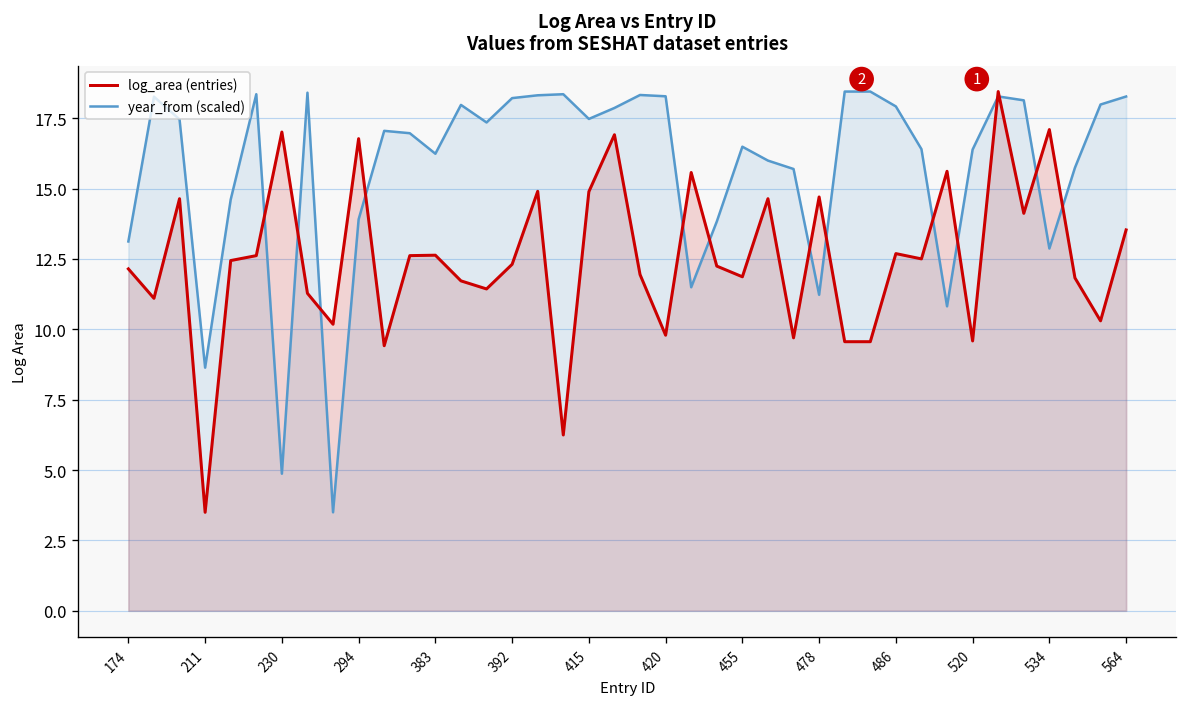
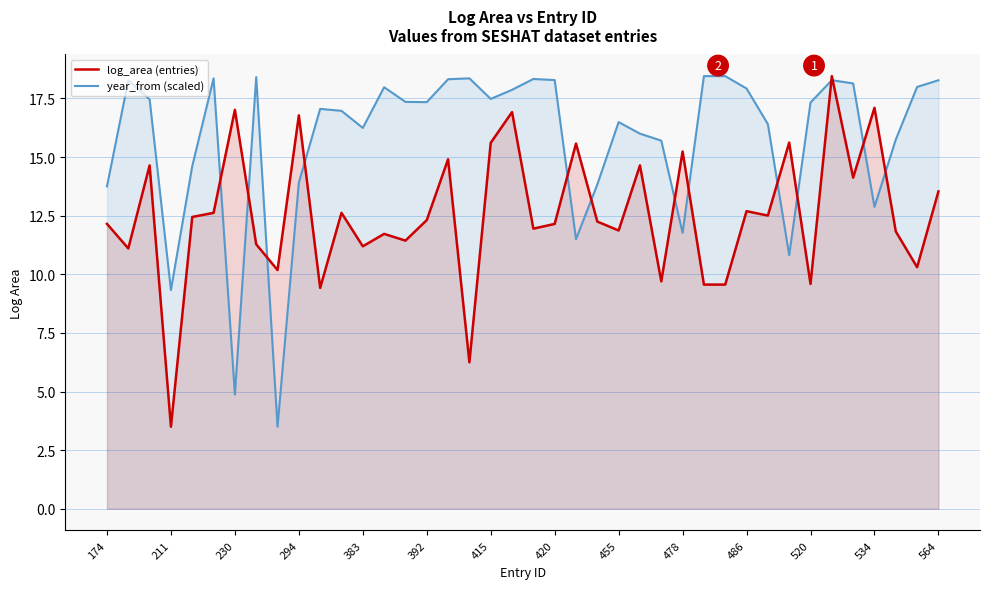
  {
    "log_area (entries)": {
      "174": 12.1,
      "211": 3.5,
      "230": 17.0,
      "294": 16.8,
-     "383": 12.6,
+     "383": 11.2,
      "392": 12.3,
-     "415": 14.9,
-     "420": 9.8,
+     "415": 15.6,
+     "420": 12.1,
      "455": 11.9,
-     "478": 14.7,
+     "478": 15.2,
      "486": 12.7,
      "520": 9.6,
      "534": 17.1,
      "564": 13.5
    },
    "year_from (scaled)": {
-     "174": 13.1,
-     "211": 8.6,
+     "174": 13.7,
+     "211": 9.3,
      "230": 4.9,
      "294": 13.9,
      "383": 16.2,
-     "392": 18.2,
+     "392": 17.3,
      "415": 17.5,
      "420": 18.3,
      "455": 16.5,
-     "478": 11.2,
+     "478": 11.8,
      "486": 17.9,
-     "520": 16.4,
+     "520": 17.3,
      "534": 12.9,
      "564": 18.3
    }
  }
